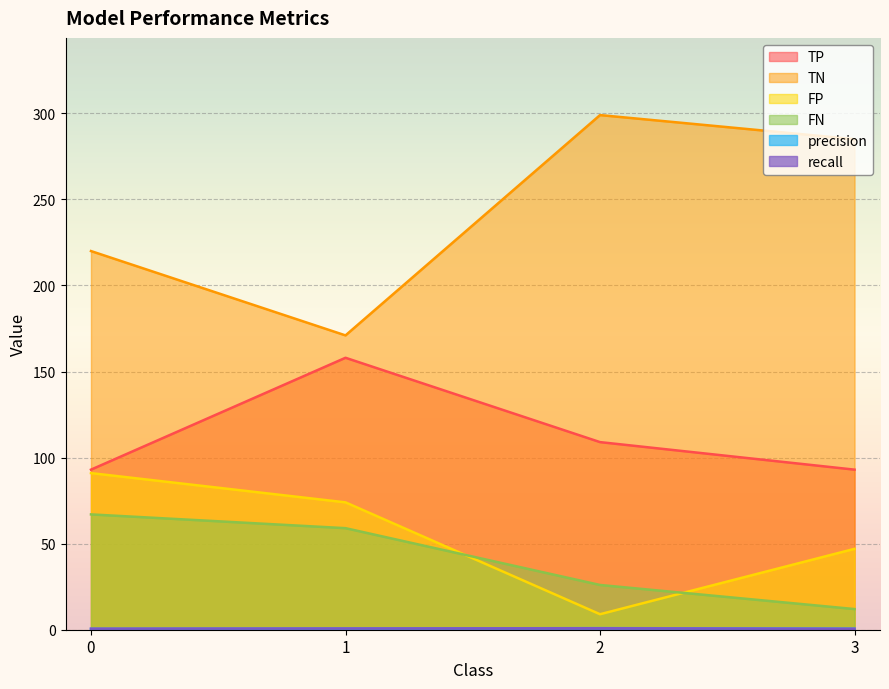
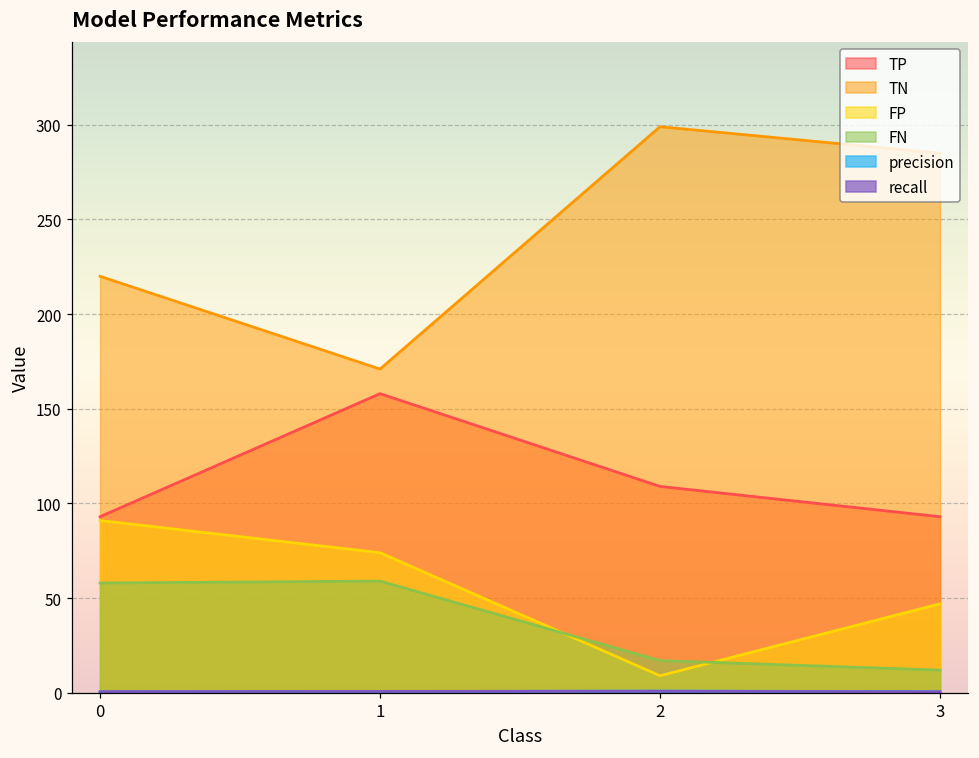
  {
    "TP": {
      "0": 93,
      "1": 158,
      "2": 109,
      "3": 93
    },
    "FN": {
-     "0": 67,
+     "0": 58,
      "1": 59,
-     "2": 26,
+     "2": 17,
      "3": 12
    },
    "recall": {
      "0": 1,
      "1": 1,
      "2": 1,
      "3": 1
    }
  }
